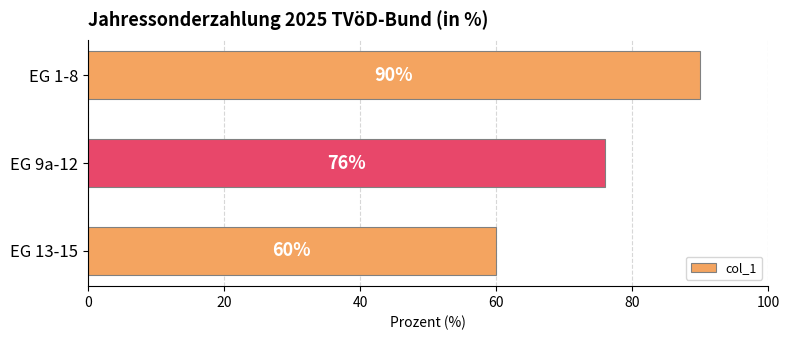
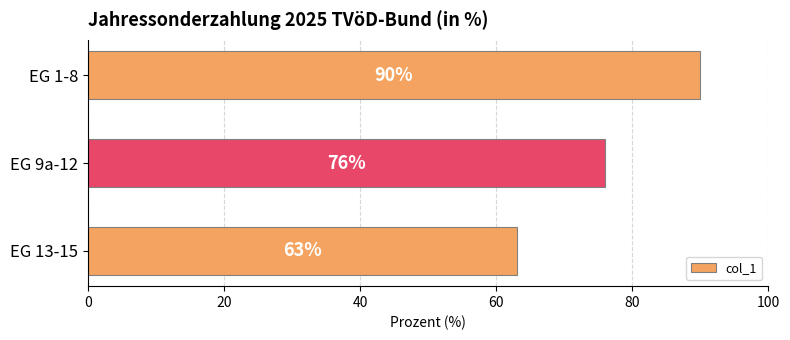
  {
    "EG 1-8": "90%",
    "EG 9a-12": "76%",
-   "EG 13-15": "60%"
+   "EG 13-15": "63%"
  }
